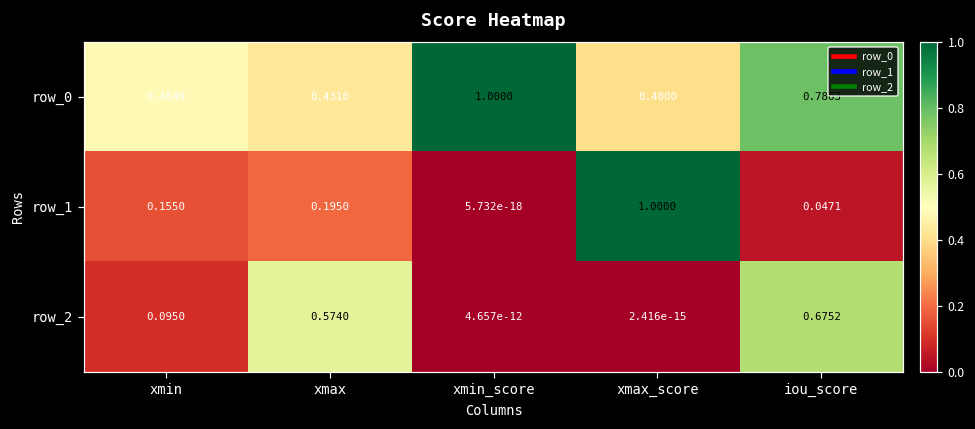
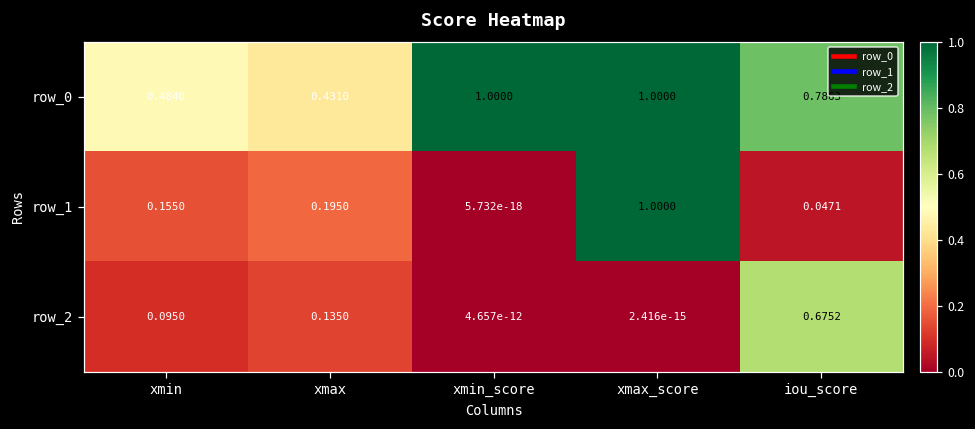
  {
    "row_0": {
      "xmin": "0.4840",
      "xmax": "0.4310",
      "xmin_score": "1.0000",
-     "xmax_score": "0.4000"
+     "xmax_score": "1.0000"
    },
    "row_1": {
      "xmin": "0.1550",
      "xmax": "0.1950",
      "xmin_score": "5.732e-18",
      "xmax_score": "1.0000",
      "iou_score": "0.0471"
    },
    "row_2": {
      "xmin": "0.0950",
-     "xmax": "0.5740",
+     "xmax": "0.1350",
      "xmin_score": "4.657e-12",
      "xmax_score": "2.416e-15",
      "iou_score": "0.6752"
    }
  }
